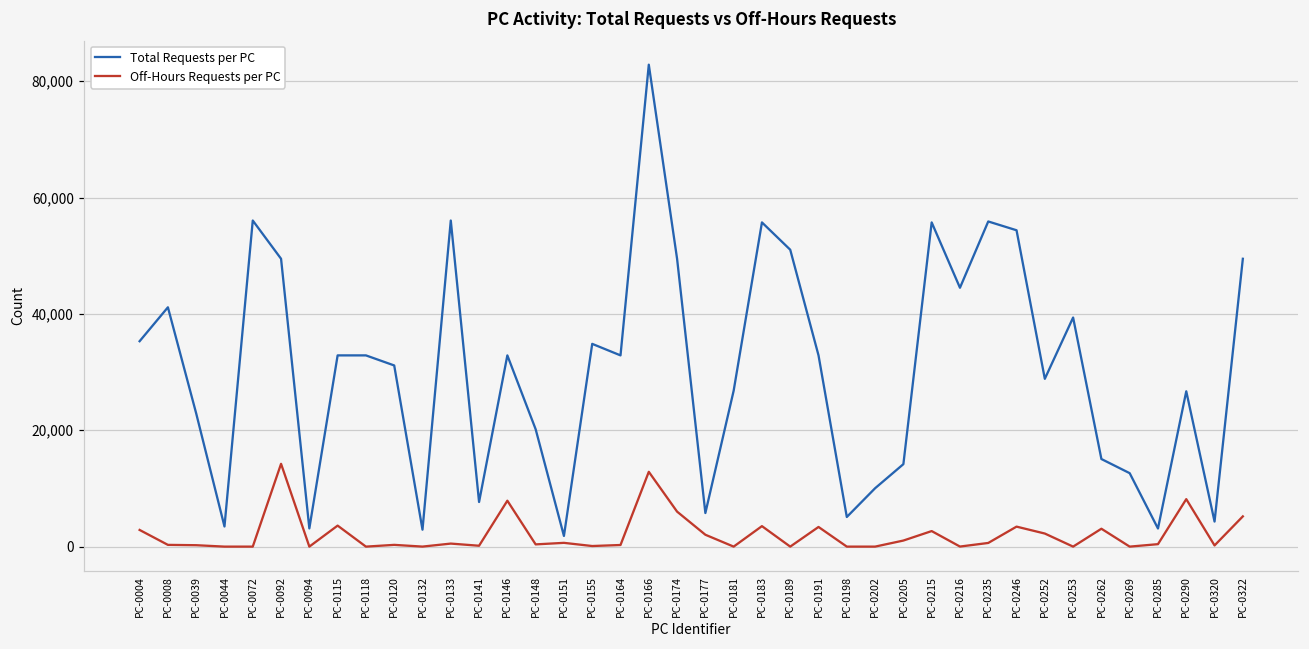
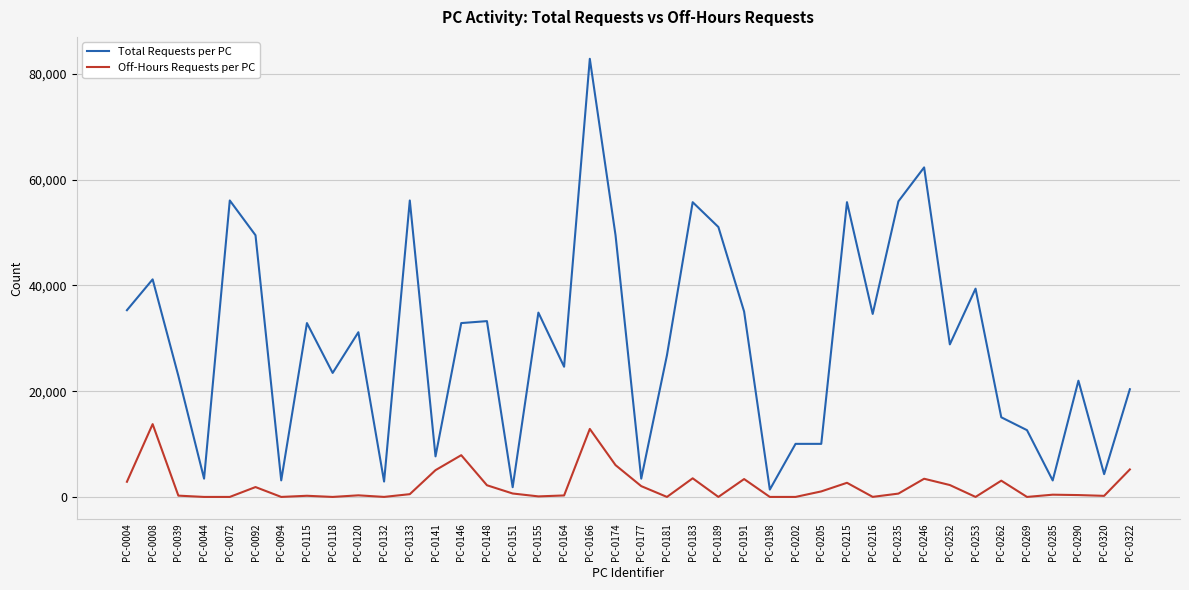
  {
    "Total Requests per PC": {
      "PC-0004": "35,000",
      "PC-0008": "41,000",
      "PC-0039": "23,000",
      "PC-0044": "3,000",
      "PC-0072": "56,000",
      "PC-0092": "49,000",
      "PC-0094": "3,000",
      "PC-0115": "33,000",
-     "PC-0118": "33,000",
+     "PC-0118": "23,000",
      "PC-0120": "31,000",
      "PC-0132": "3,000",
      "PC-0133": "56,000",
      "PC-0141": "8,000",
      "PC-0146": "33,000",
-     "PC-0148": "20,000",
+     "PC-0148": "33,000",
      "PC-0151": "2,000",
      "PC-0155": "35,000",
-     "PC-0164": "33,000",
+     "PC-0164": "25,000",
      "PC-0166": "83,000",
      "PC-0174": "49,000",
-     "PC-0177": "6,000",
+     "PC-0177": "3,000",
      "PC-0181": "27,000",
      "PC-0183": "56,000",
      "PC-0189": "51,000",
-     "PC-0191": "33,000",
-     "PC-0198": "5,000",
+     "PC-0191": "35,000",
+     "PC-0198": "1,000",
      "PC-0202": "10,000",
-     "PC-0205": "14,000",
+     "PC-0205": "10,000",
      "PC-0215": "56,000",
-     "PC-0216": "44,000",
+     "PC-0216": "35,000",
      "PC-0235": "56,000",
-     "PC-0246": "54,000",
+     "PC-0246": "62,000",
      "PC-0252": "29,000",
      "PC-0253": "39,000",
      "PC-0262": "15,000",
      "PC-0269": "13,000",
      "PC-0285": "3,000",
-     "PC-0290": "27,000",
+     "PC-0290": "22,000",
      "PC-0320": "4,000",
-     "PC-0322": "49,000"
+     "PC-0322": "20,000"
    },
    "Off-Hours Requests per PC": {
      "PC-0004": "3,000",
-     "PC-0008": "0",
+     "PC-0008": "14,000",
      "PC-0039": "0",
      "PC-0044": "0",
      "PC-0072": "0",
-     "PC-0092": "14,000",
+     "PC-0092": "2,000",
      "PC-0094": "0",
-     "PC-0115": "4,000",
+     "PC-0115": "0",
      "PC-0118": "0",
      "PC-0120": "0",
      "PC-0132": "0",
      "PC-0133": "1,000",
-     "PC-0141": "0",
+     "PC-0141": "5,000",
      "PC-0146": "8,000",
-     "PC-0148": "0",
+     "PC-0148": "2,000",
      "PC-0151": "1,000",
      "PC-0155": "0",
      "PC-0164": "0",
      "PC-0166": "13,000",
      "PC-0174": "6,000",
      "PC-0177": "2,000",
      "PC-0181": "0",
      "PC-0183": "4,000",
      "PC-0189": "0",
      "PC-0191": "3,000",
      "PC-0198": "0",
      "PC-0202": "0",
      "PC-0205": "1,000",
      "PC-0215": "3,000",
      "PC-0216": "0",
      "PC-0235": "1,000",
      "PC-0246": "3,000",
      "PC-0252": "2,000",
      "PC-0253": "0",
      "PC-0262": "3,000",
      "PC-0269": "0",
      "PC-0285": "0",
-     "PC-0290": "8,000",
+     "PC-0290": "0",
      "PC-0320": "0",
      "PC-0322": "5,000"
    }
  }
